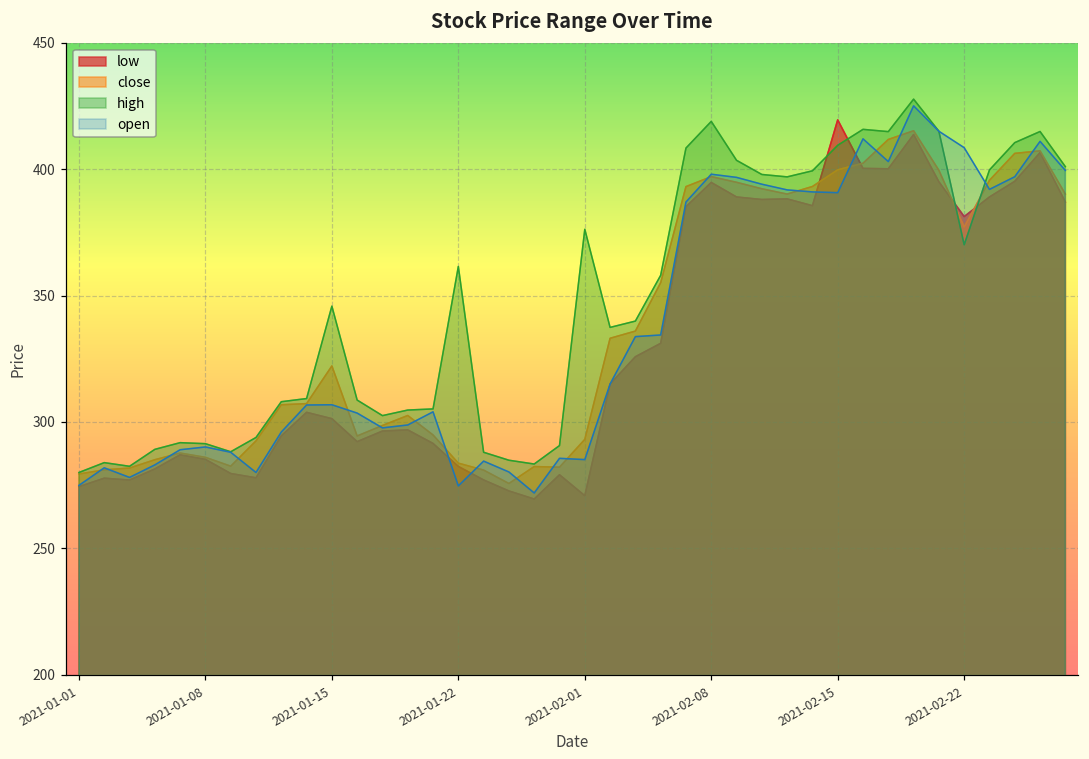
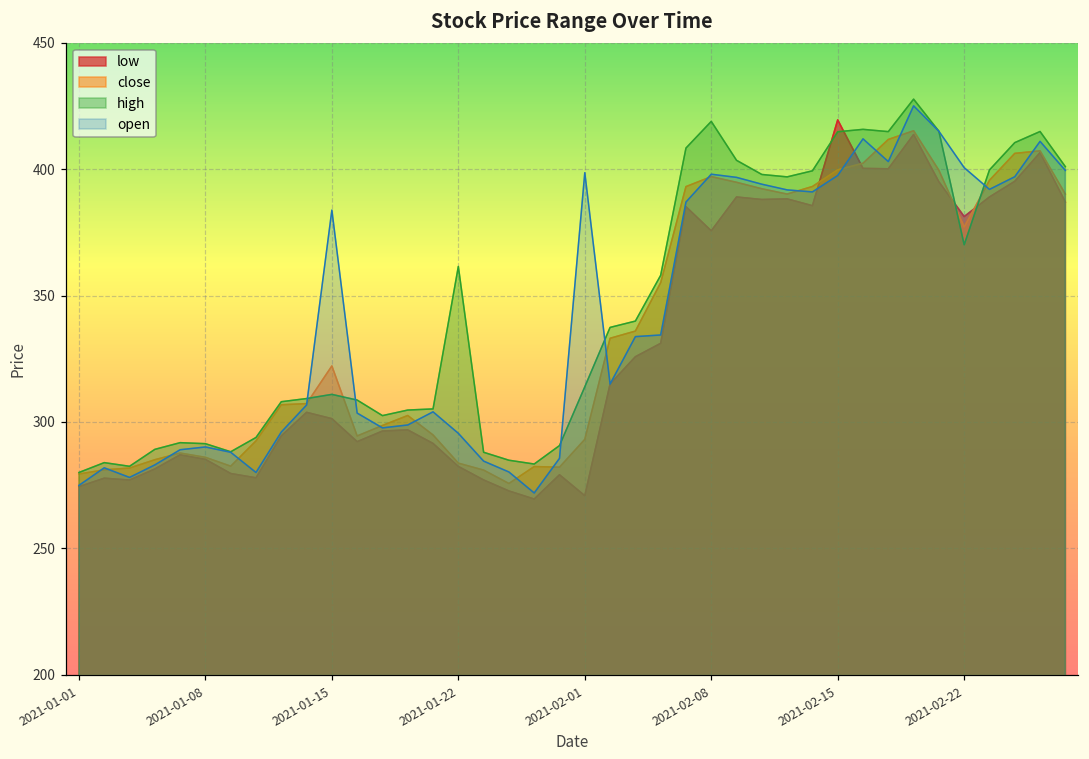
  {
    "low": {
      "2021-01-15": 301,
      "2021-01-22": 282,
      "2021-02-01": 271,
-     "2021-02-08": 395,
+     "2021-02-08": 376,
      "2021-02-15": 420,
      "2021-02-22": 381
    },
    "close": {
      "2021-01-15": 322,
      "2021-01-22": 284,
      "2021-02-01": 293,
      "2021-02-15": 400,
      "2021-02-22": 377
    },
    "high": {
      "2021-01-08": 291,
-     "2021-01-15": 346,
+     "2021-01-15": 311,
      "2021-01-22": 362,
-     "2021-02-01": 376,
+     "2021-02-01": 314,
      "2021-02-08": 419,
-     "2021-02-15": 409,
+     "2021-02-15": 415,
      "2021-02-22": 370
    },
    "open": {
      "2021-01-08": 290,
-     "2021-01-15": 307,
-     "2021-01-22": 275,
-     "2021-02-01": 285,
-     "2021-02-15": 391,
-     "2021-02-22": 409
+     "2021-01-15": 384,
+     "2021-01-22": 296,
+     "2021-02-01": 399,
+     "2021-02-15": 398,
+     "2021-02-22": 401
    }
  }
